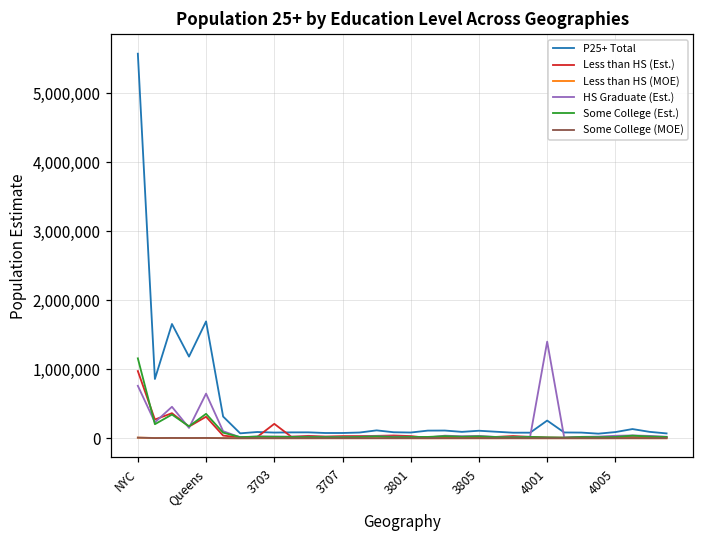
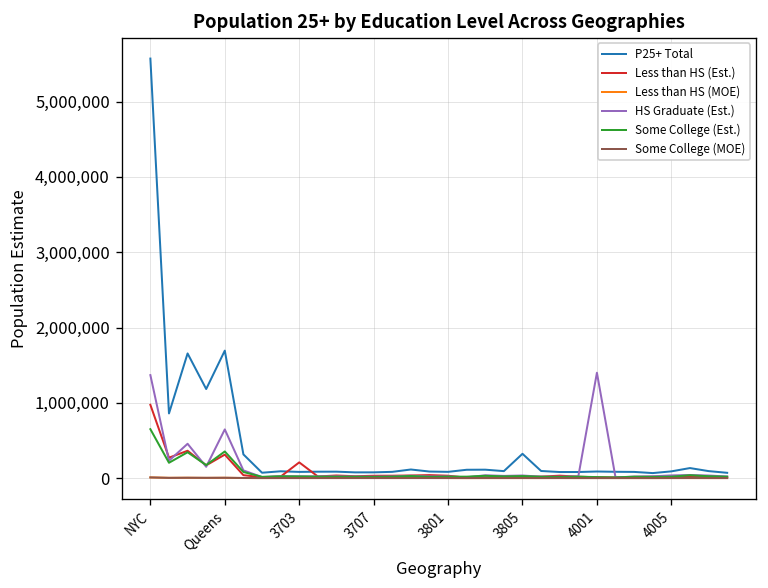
  {
    "P25+ Total": {
      "NYC": "5,600,000",
      "Queens": "1,700,000",
      "3703": "100,000",
      "3707": "100,000",
      "3801": "100,000",
-     "3805": "100,000",
-     "4001": "300,000",
+     "3805": "300,000",
+     "4001": "100,000",
      "4005": "100,000"
    },
    "Less than HS (Est.)": {
      "NYC": "1,000,000",
      "Queens": "300,000",
      "3703": "200,000"
    },
    "Some College (MOE)": {
      "NYC": "0",
      "Queens": "0"
    },
    "HS Graduate (Est.)": {
-     "NYC": "800,000",
+     "NYC": "1,400,000",
      "Queens": "600,000",
      "4001": "1,400,000"
    },
    "Some College (Est.)": {
-     "NYC": "1,200,000",
+     "NYC": "700,000",
      "Queens": "400,000"
    }
  }
